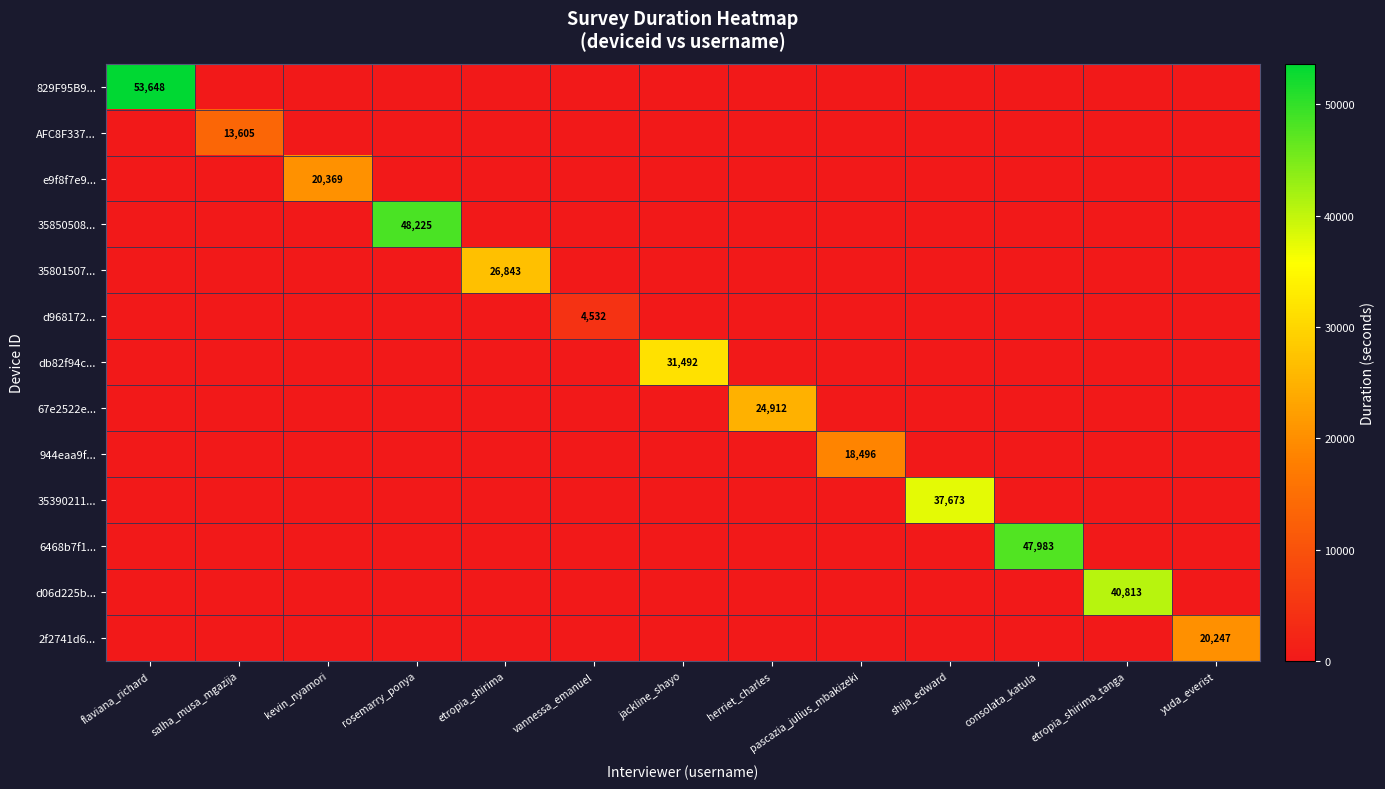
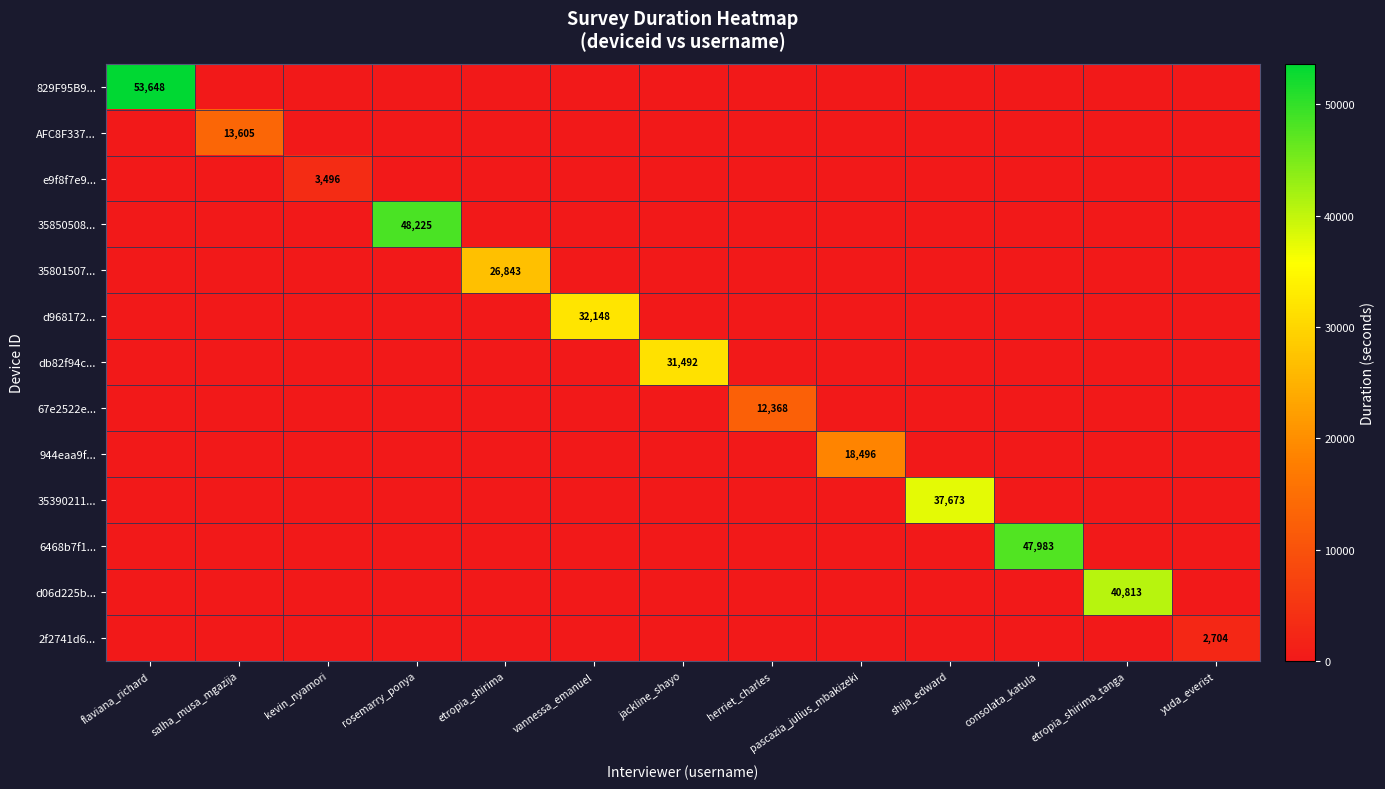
  {
    "829F95B9...": {
      "flaviana_richard": "53,648"
    },
    "AFC8F337...": {
      "salha_musa_mgazija": "13,605"
    },
    "e9f8f7e9...": {
-     "kevin_nyamori": "20,369"
+     "kevin_nyamori": "3,496"
    },
    "35850508...": {
      "rosemarry_ponya": "48,225"
    },
    "35801507...": {
      "etropia_shirima": "26,843"
    },
    "d968172...": {
-     "vannessa_emanuel": "4,532"
+     "vannessa_emanuel": "32,148"
    },
    "db82f94c...": {
      "jackline_shayo": "31,492"
    },
    "67e2522e...": {
-     "herriet_charles": "24,912"
+     "herriet_charles": "12,368"
    },
    "944eaa9f...": {
      "pascazia_julius_mbakizeki": "18,496"
    },
    "35390211...": {
      "shija_edward": "37,673"
    },
    "6468b7f1...": {
      "consolata_katula": "47,983"
    },
    "d06d225b...": {
      "etropia_shirima_tanga": "40,813"
    },
    "2f2741d6...": {
-     "yuda_everist": "20,247"
+     "yuda_everist": "2,704"
    }
  }
